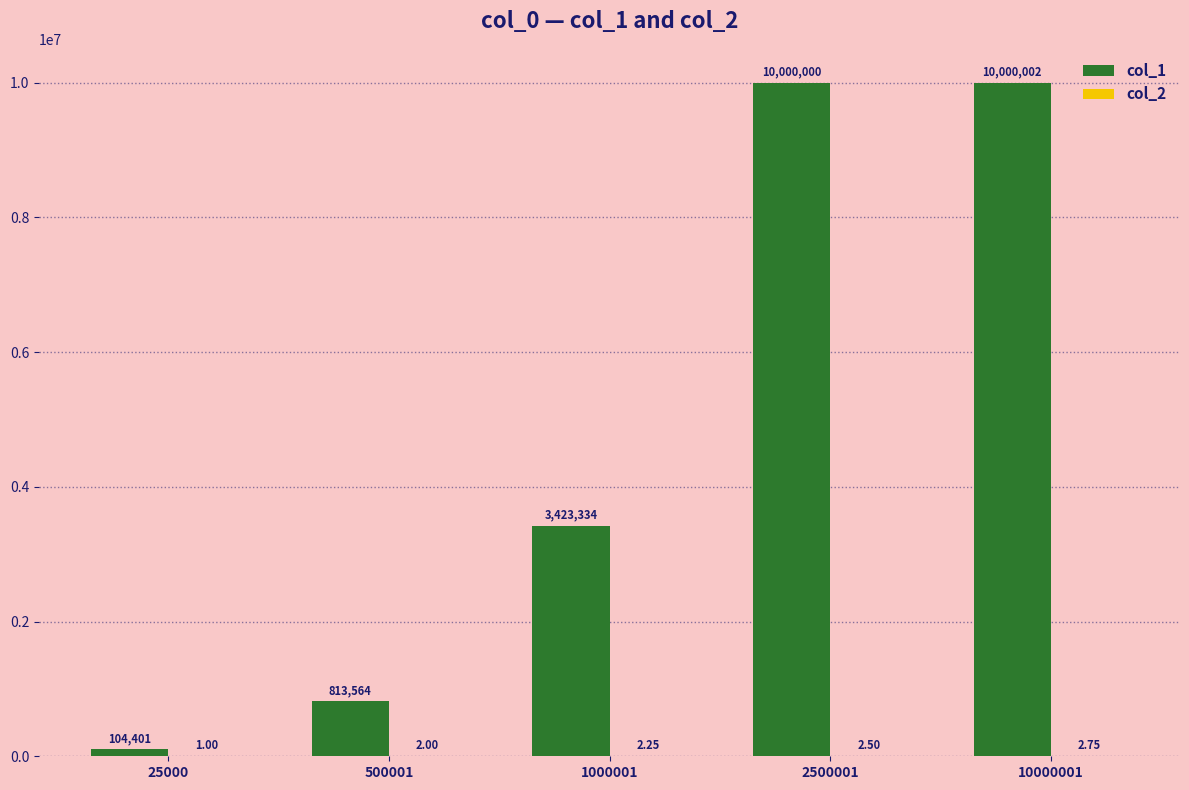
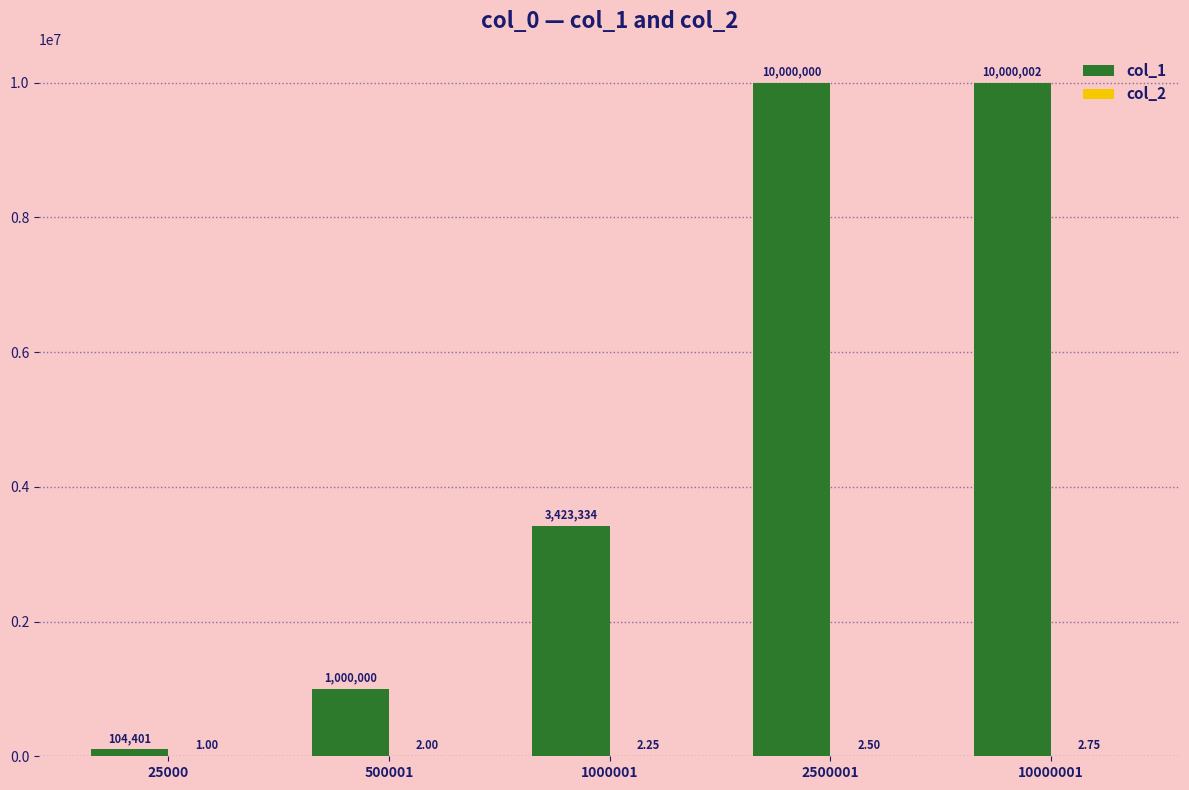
  {
    "col_1": {
      "25000": "104,401",
-     "500001": "813,564",
+     "500001": "1,000,000",
      "1000001": "3,423,334",
      "2500001": "10,000,000",
      "10000001": "10,000,002"
    },
    "col_2": {
      "25000": "1.00",
      "500001": "2.00",
      "1000001": "2.25",
      "2500001": "2.50",
      "10000001": "2.75"
    }
  }
